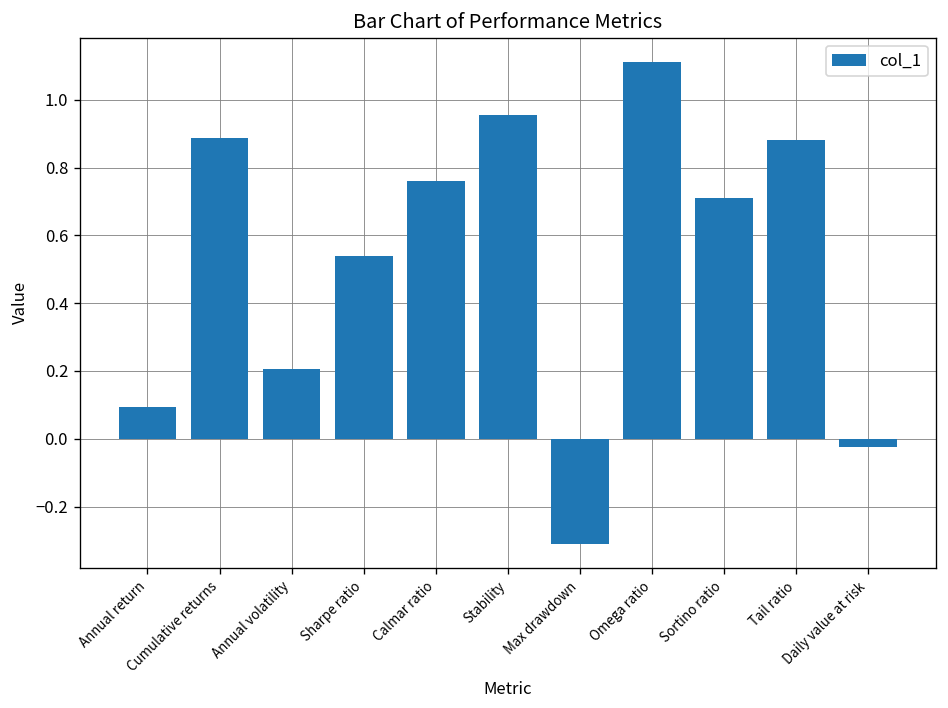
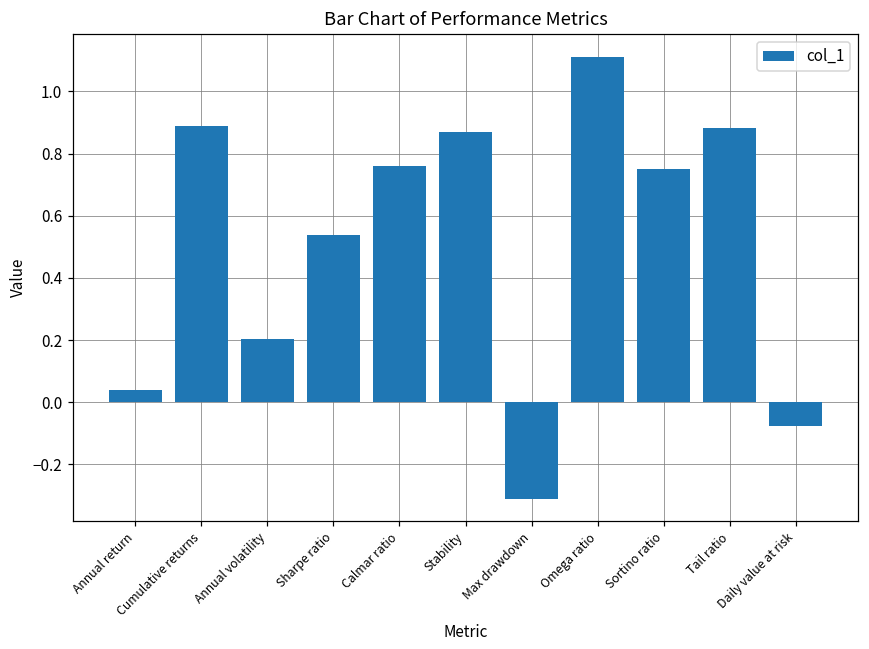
  {
-   "Annual return": 0.09,
+   "Annual return": 0.04,
    "Cumulative returns": 0.89,
    "Annual volatility": 0.20,
    "Sharpe ratio": 0.54,
    "Calmar ratio": 0.76,
-   "Stability": 0.95,
+   "Stability": 0.87,
    "Max drawdown": -0.31,
    "Omega ratio": 1.11,
-   "Sortino ratio": 0.71,
+   "Sortino ratio": 0.75,
    "Tail ratio": 0.88,
-   "Daily value at risk": -0.03
+   "Daily value at risk": -0.08
  }
